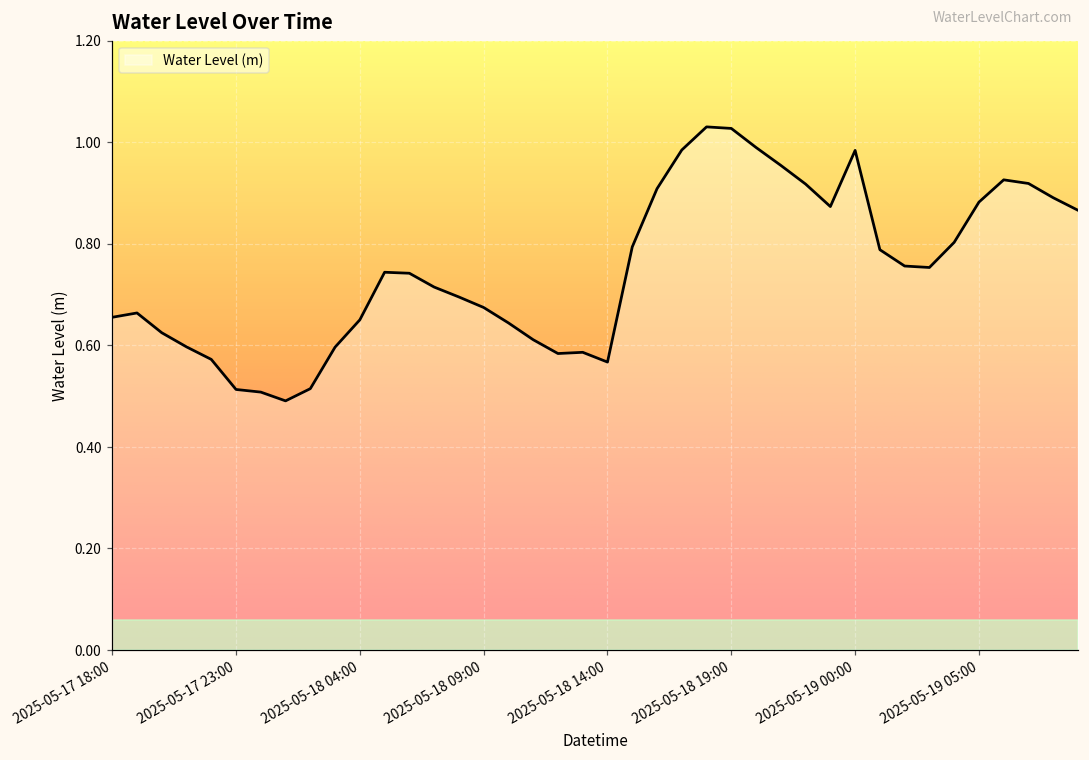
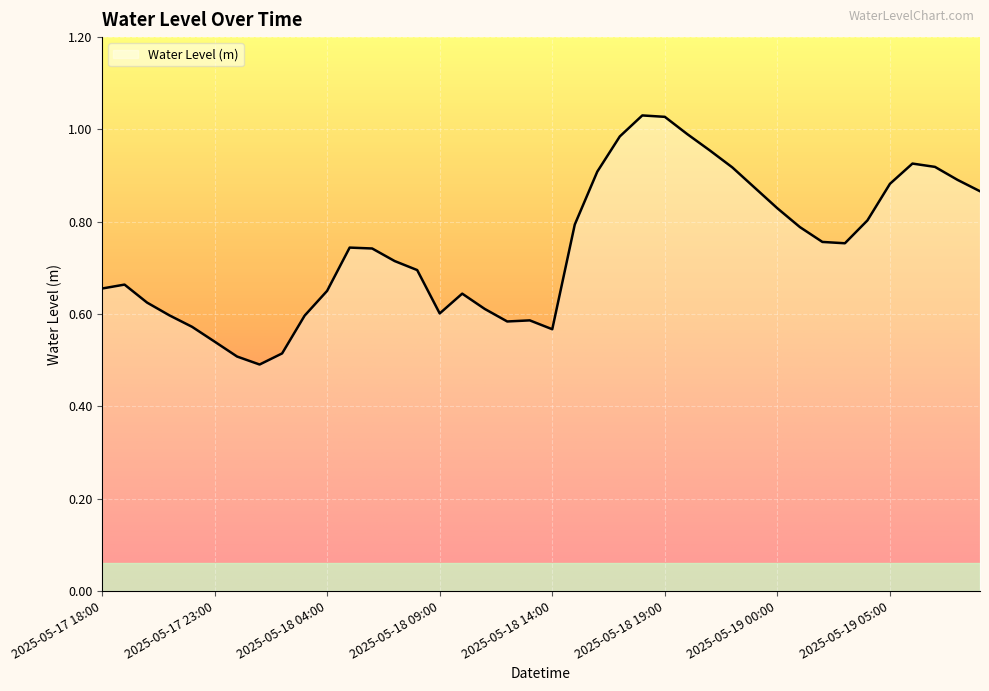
  {
    "2025-05-17 18:00": 0.66,
-   "2025-05-17 23:00": 0.51,
+   "2025-05-17 23:00": 0.54,
    "2025-05-18 04:00": 0.65,
-   "2025-05-18 09:00": 0.67,
+   "2025-05-18 09:00": 0.60,
    "2025-05-18 14:00": 0.57,
    "2025-05-18 19:00": 1.03,
-   "2025-05-19 00:00": 0.98,
+   "2025-05-19 00:00": 0.83,
    "2025-05-19 05:00": 0.88
  }
